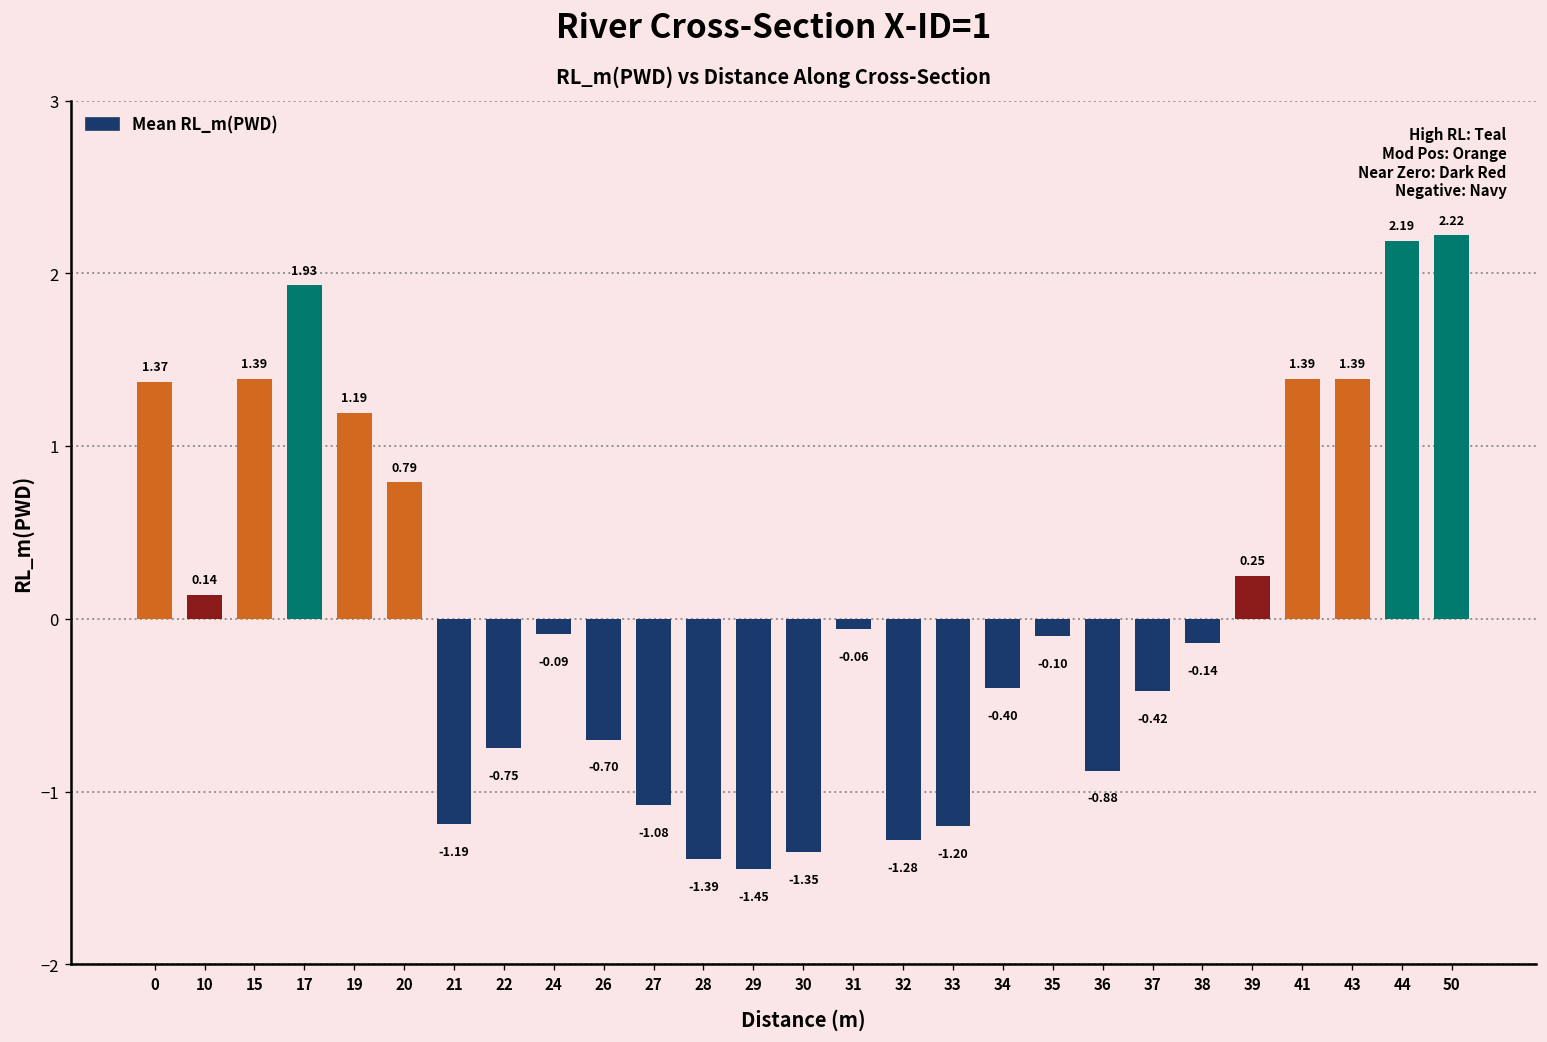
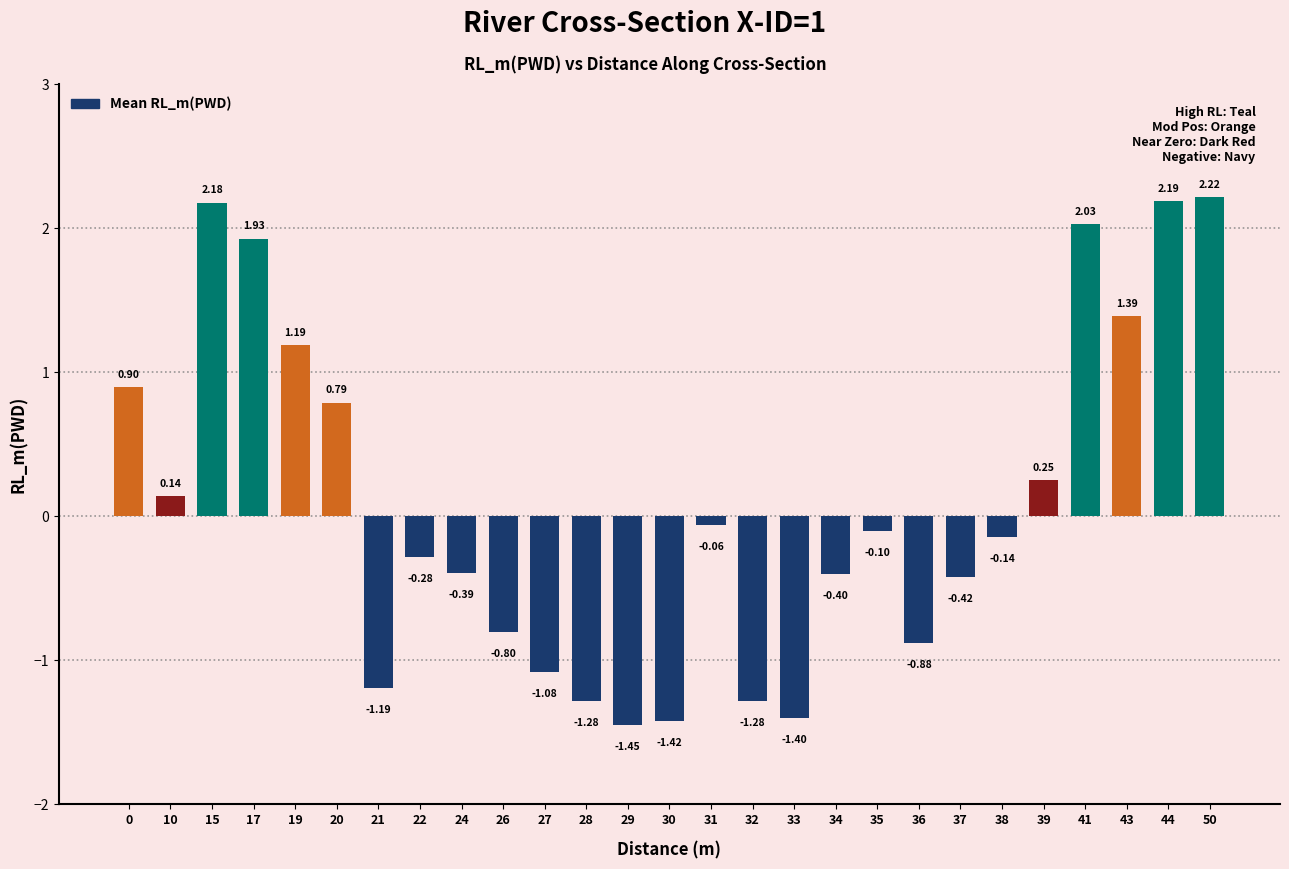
  {
-   "0": 1.37,
+   "0": 0.90,
    "10": 0.14,
-   "15": 1.39,
+   "15": 2.18,
    "17": 1.93,
    "19": 1.19,
    "20": 0.79,
    "21": -1.19,
-   "22": -0.75,
-   "24": -0.09,
-   "26": -0.70,
+   "22": -0.28,
+   "24": -0.39,
+   "26": -0.80,
    "27": -1.08,
-   "28": -1.39,
+   "28": -1.28,
    "29": -1.45,
-   "30": -1.35,
+   "30": -1.42,
    "31": -0.06,
    "32": -1.28,
-   "33": -1.20,
+   "33": -1.40,
    "34": -0.40,
    "35": -0.10,
    "36": -0.88,
    "37": -0.42,
    "38": -0.14,
    "39": 0.25,
-   "41": 1.39,
+   "41": 2.03,
    "43": 1.39,
    "44": 2.19,
    "50": 2.22
  }
